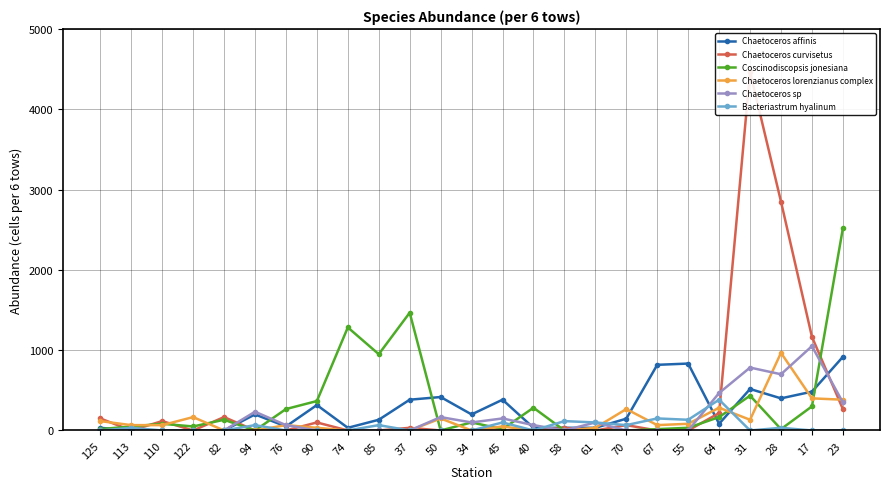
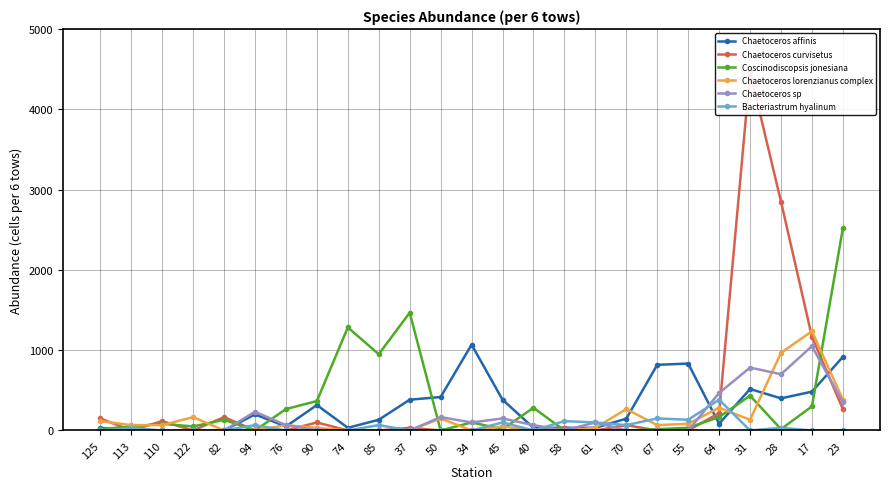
  {
    "Chaetoceros affinis": {
      "94": 200,
      "90": 300,
      "74": 0,
      "85": 100,
      "37": 400,
      "50": 400,
-     "34": 200,
+     "34": 1100,
      "45": 400,
      "40": 0,
      "70": 100,
      "67": 800,
      "55": 800,
      "64": 100,
      "31": 500,
      "28": 400,
      "17": 500,
      "23": 900
    },
    "Chaetoceros curvisetus": {
      "125": 200,
      "110": 100,
      "82": 200,
      "90": 100,
      "37": 0,
      "64": 200,
      "28": 2900,
      "17": 1200,
      "23": 300
    },
    "Coscinodiscopsis jonesiana": {
      "122": 100,
      "82": 100,
      "76": 300,
      "90": 400,
      "74": 1300,
      "85": 1000,
      "37": 1500,
      "40": 300,
      "55": 0,
      "64": 200,
      "31": 400,
      "17": 300,
      "23": 2500
    },
    "Chaetoceros lorenzianus complex": {
      "125": 100,
      "122": 200,
      "90": 0,
      "45": 100,
      "70": 300,
      "67": 100,
      "55": 100,
      "64": 300,
      "31": 100,
      "28": 1000,
-     "17": 400,
+     "17": 1200,
      "23": 400
    }
  }
